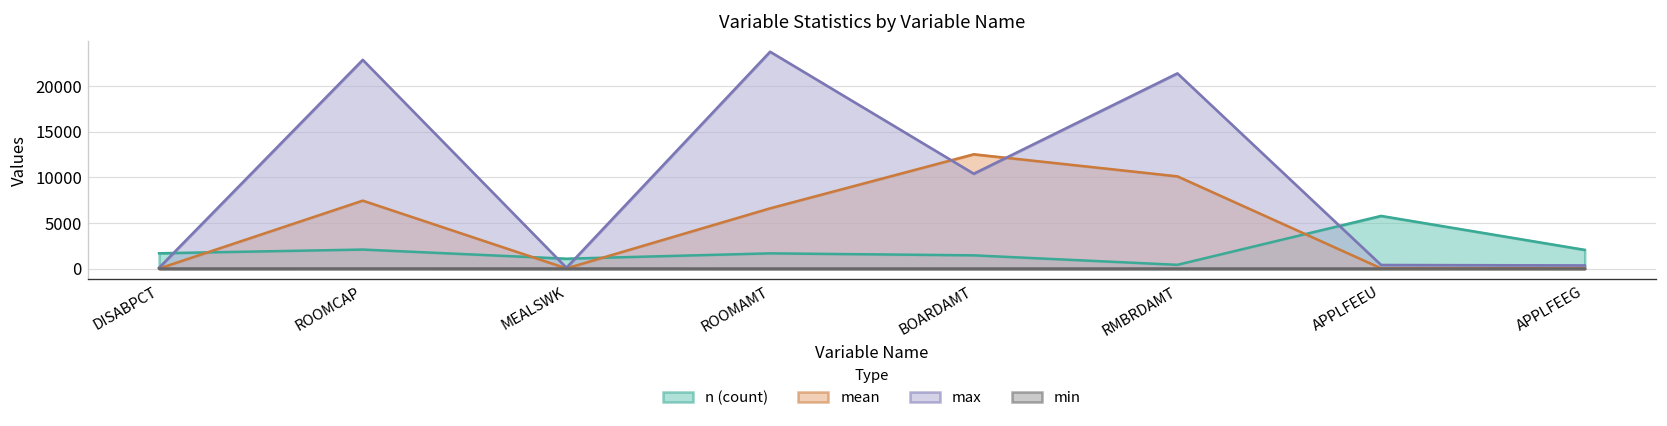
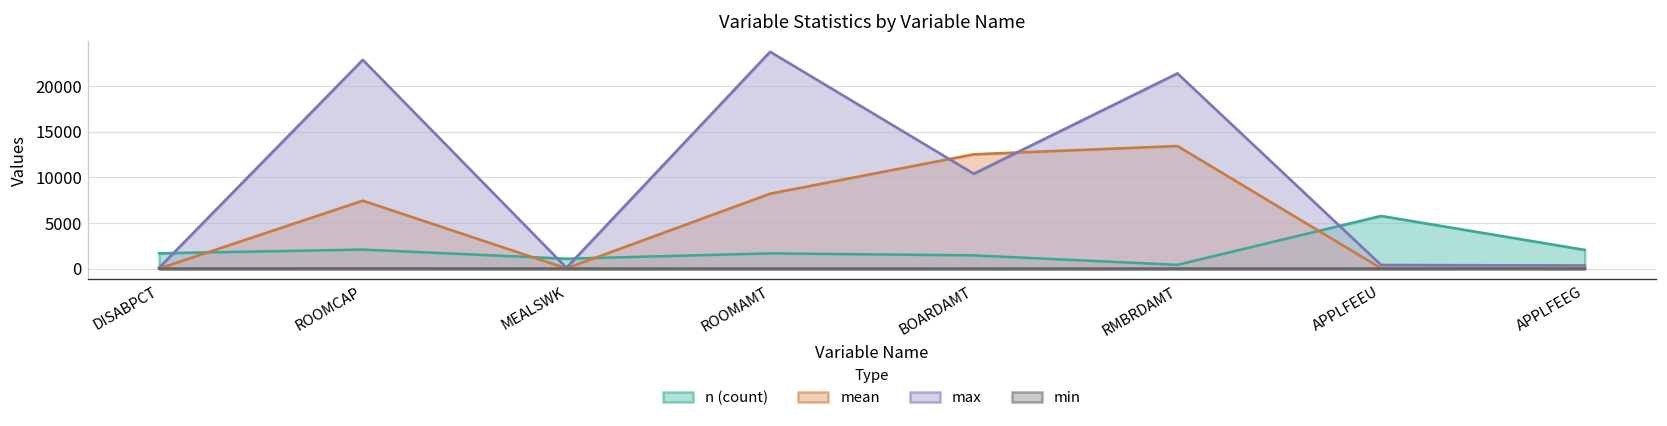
  {
    "mean": {
      "ROOMCAP": 7000,
-     "ROOMAMT": 7000,
+     "ROOMAMT": 8000,
      "BOARDAMT": 13000,
-     "RMBRDAMT": 10000
+     "RMBRDAMT": 13000
    }
  }
